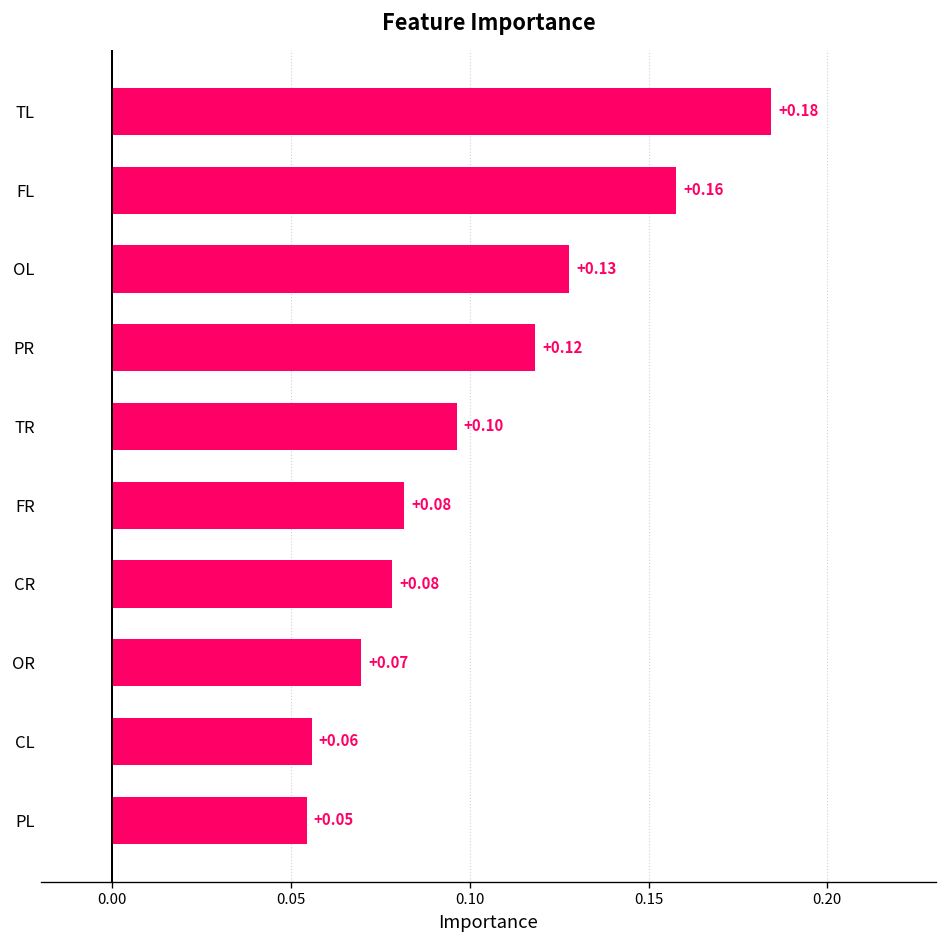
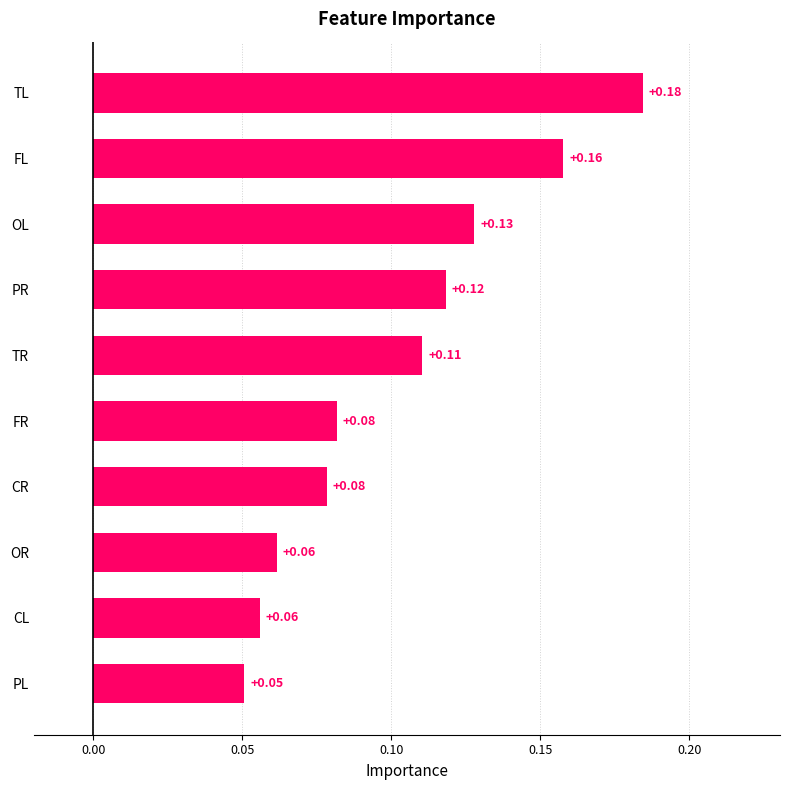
  {
    "TL": "+0.18",
    "FL": "+0.16",
    "OL": "+0.13",
    "PR": "+0.12",
-   "TR": "+0.10",
+   "TR": "+0.11",
    "FR": "+0.08",
    "CR": "+0.08",
-   "OR": "+0.07",
+   "OR": "+0.06",
    "CL": "+0.06",
-   "PL": "0.054"
+   "PL": "0.051"
  }
